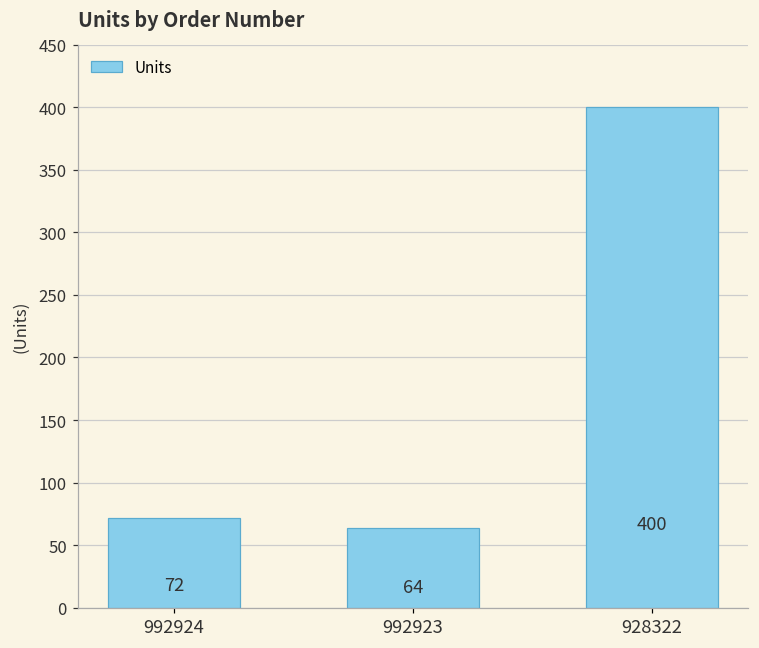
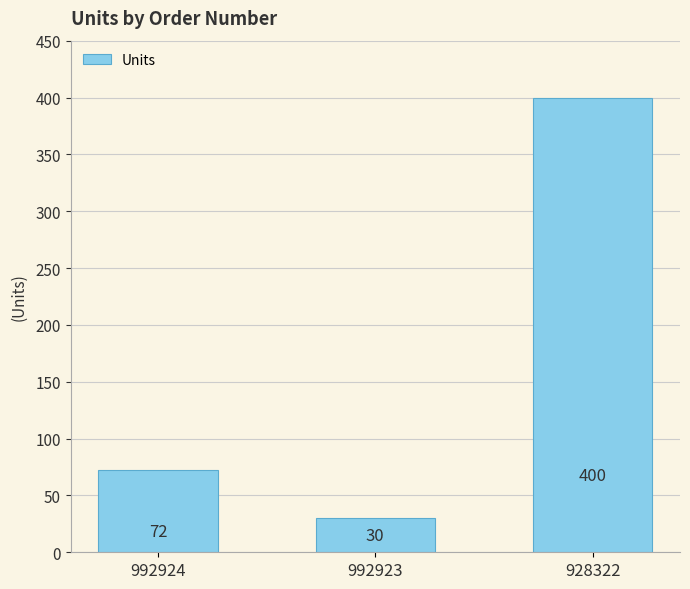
  {
    "992924": 72,
-   "992923": 64,
+   "992923": 30,
    "928322": 400
  }
